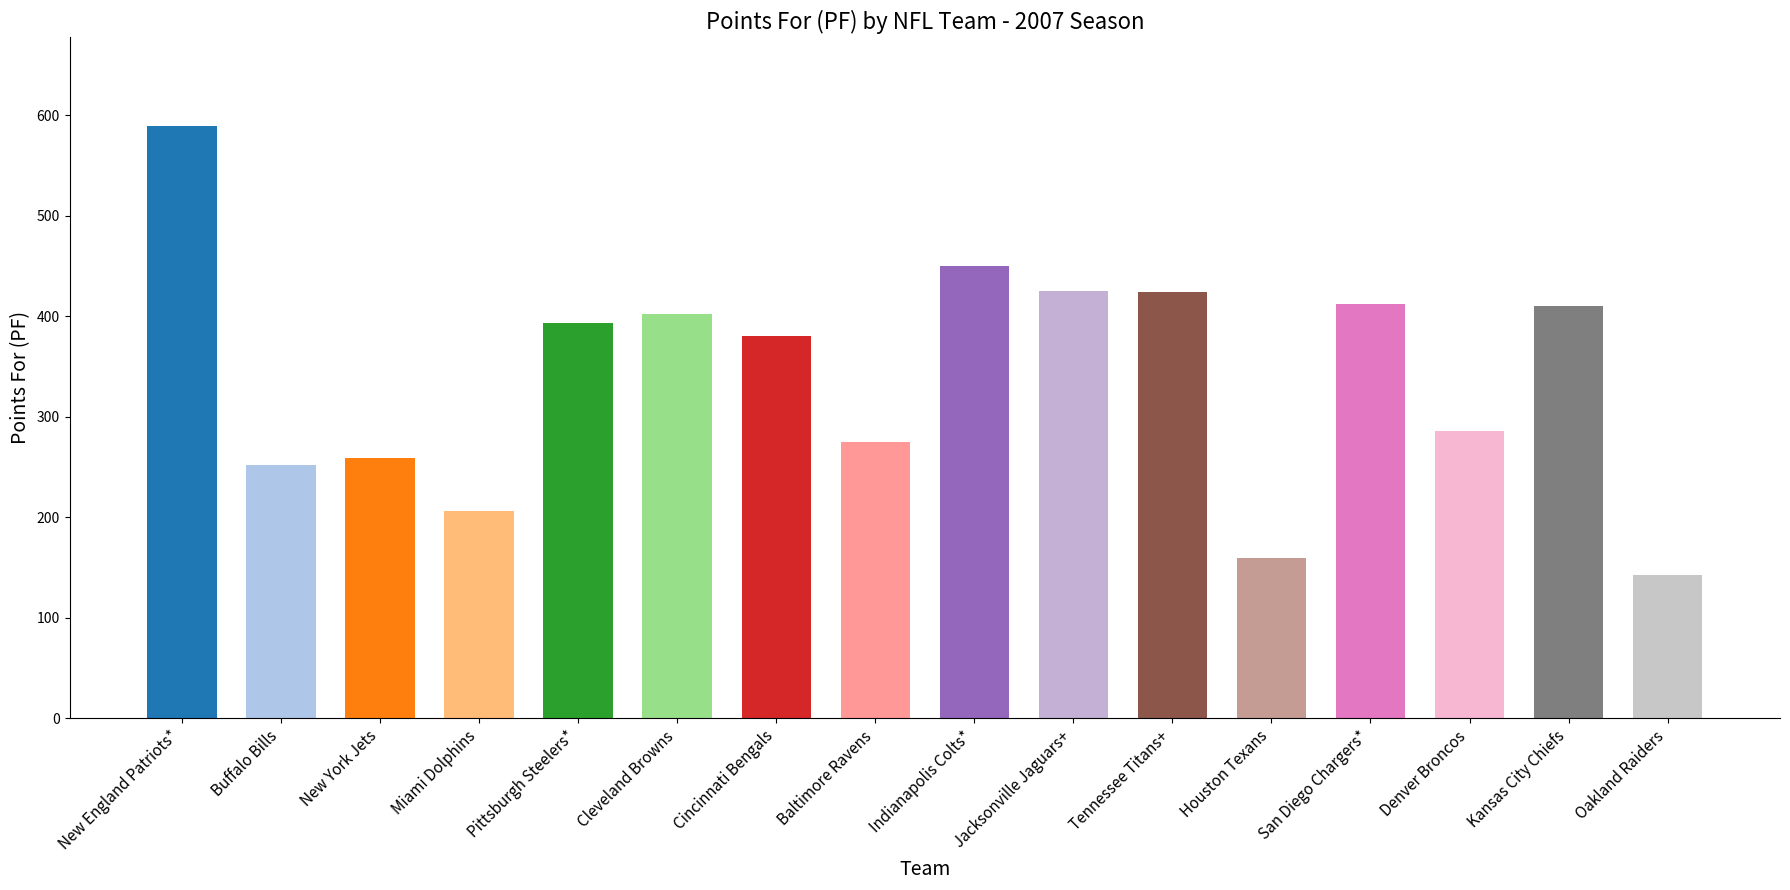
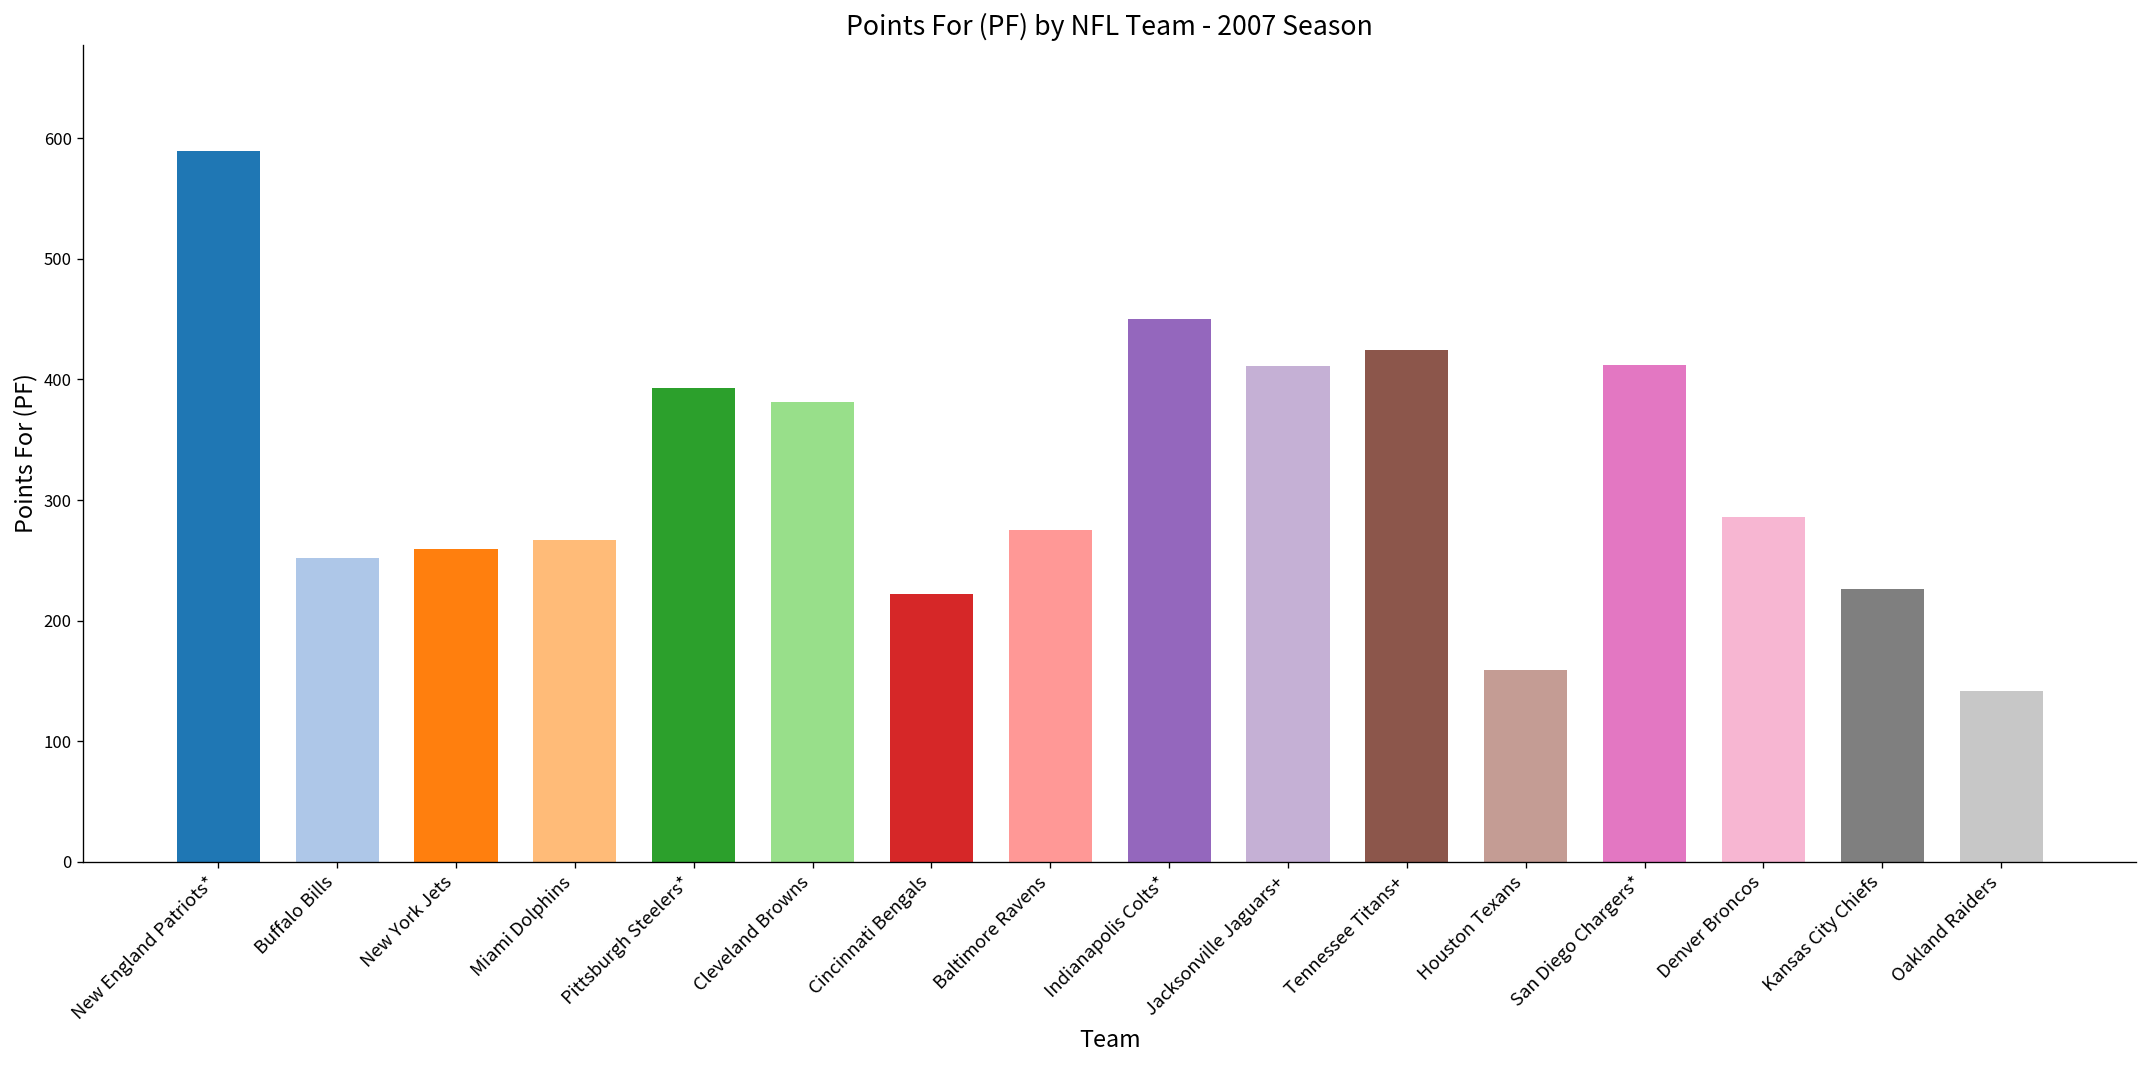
  {
    "New England Patriots*": 589,
    "Buffalo Bills": 252,
    "New York Jets": 259,
-   "Miami Dolphins": 206,
+   "Miami Dolphins": 267,
    "Pittsburgh Steelers*": 393,
-   "Cleveland Browns": 402,
-   "Cincinnati Bengals": 380,
+   "Cleveland Browns": 381,
+   "Cincinnati Bengals": 222,
    "Baltimore Ravens": 275,
    "Indianapolis Colts*": 450,
-   "Jacksonville Jaguars+": 425,
+   "Jacksonville Jaguars+": 411,
    "Tennessee Titans+": 424,
    "Houston Texans": 159,
    "San Diego Chargers*": 412,
    "Denver Broncos": 286,
-   "Kansas City Chiefs": 410,
+   "Kansas City Chiefs": 226,
    "Oakland Raiders": 142
  }
